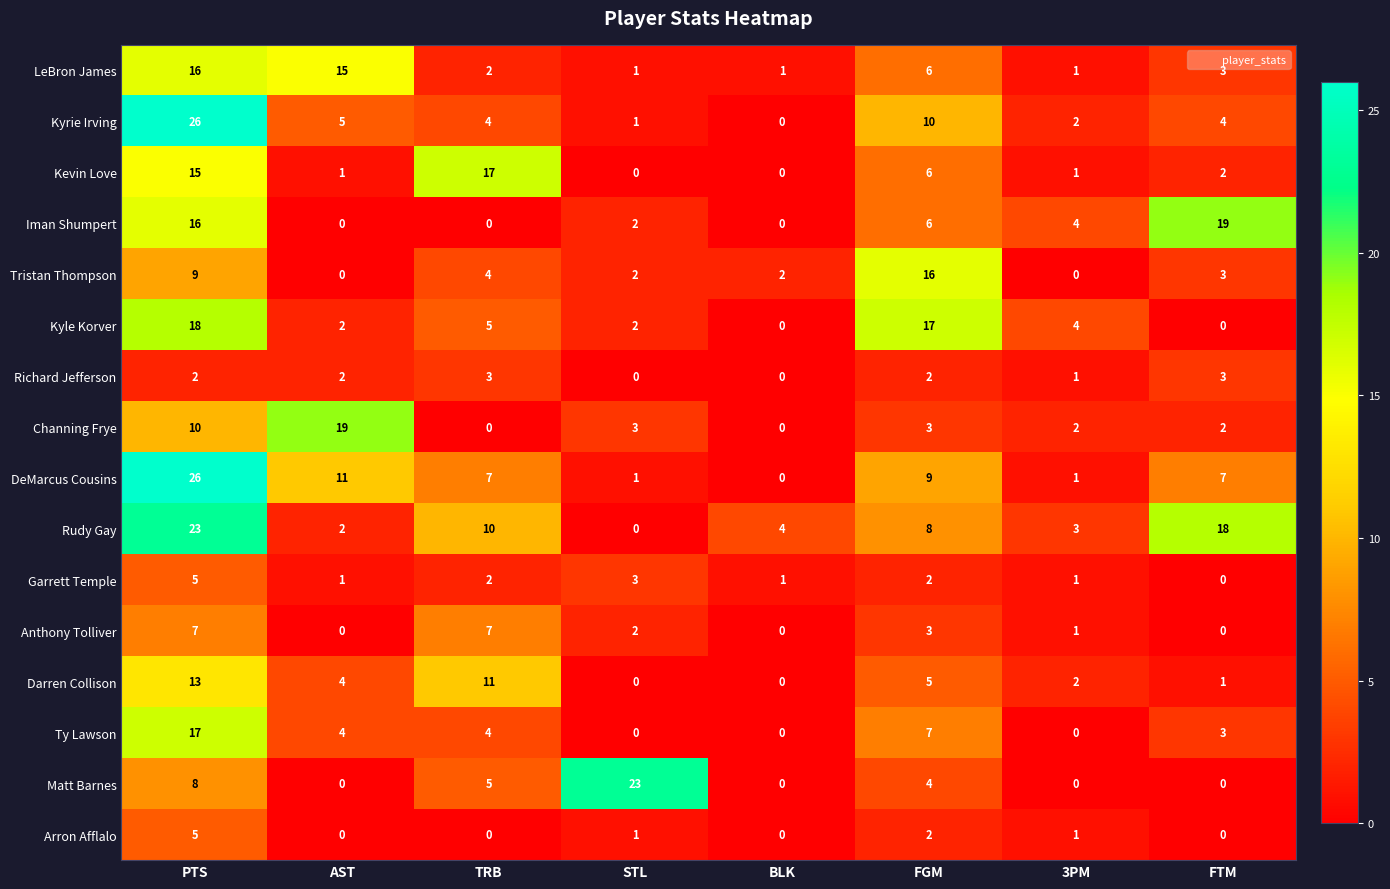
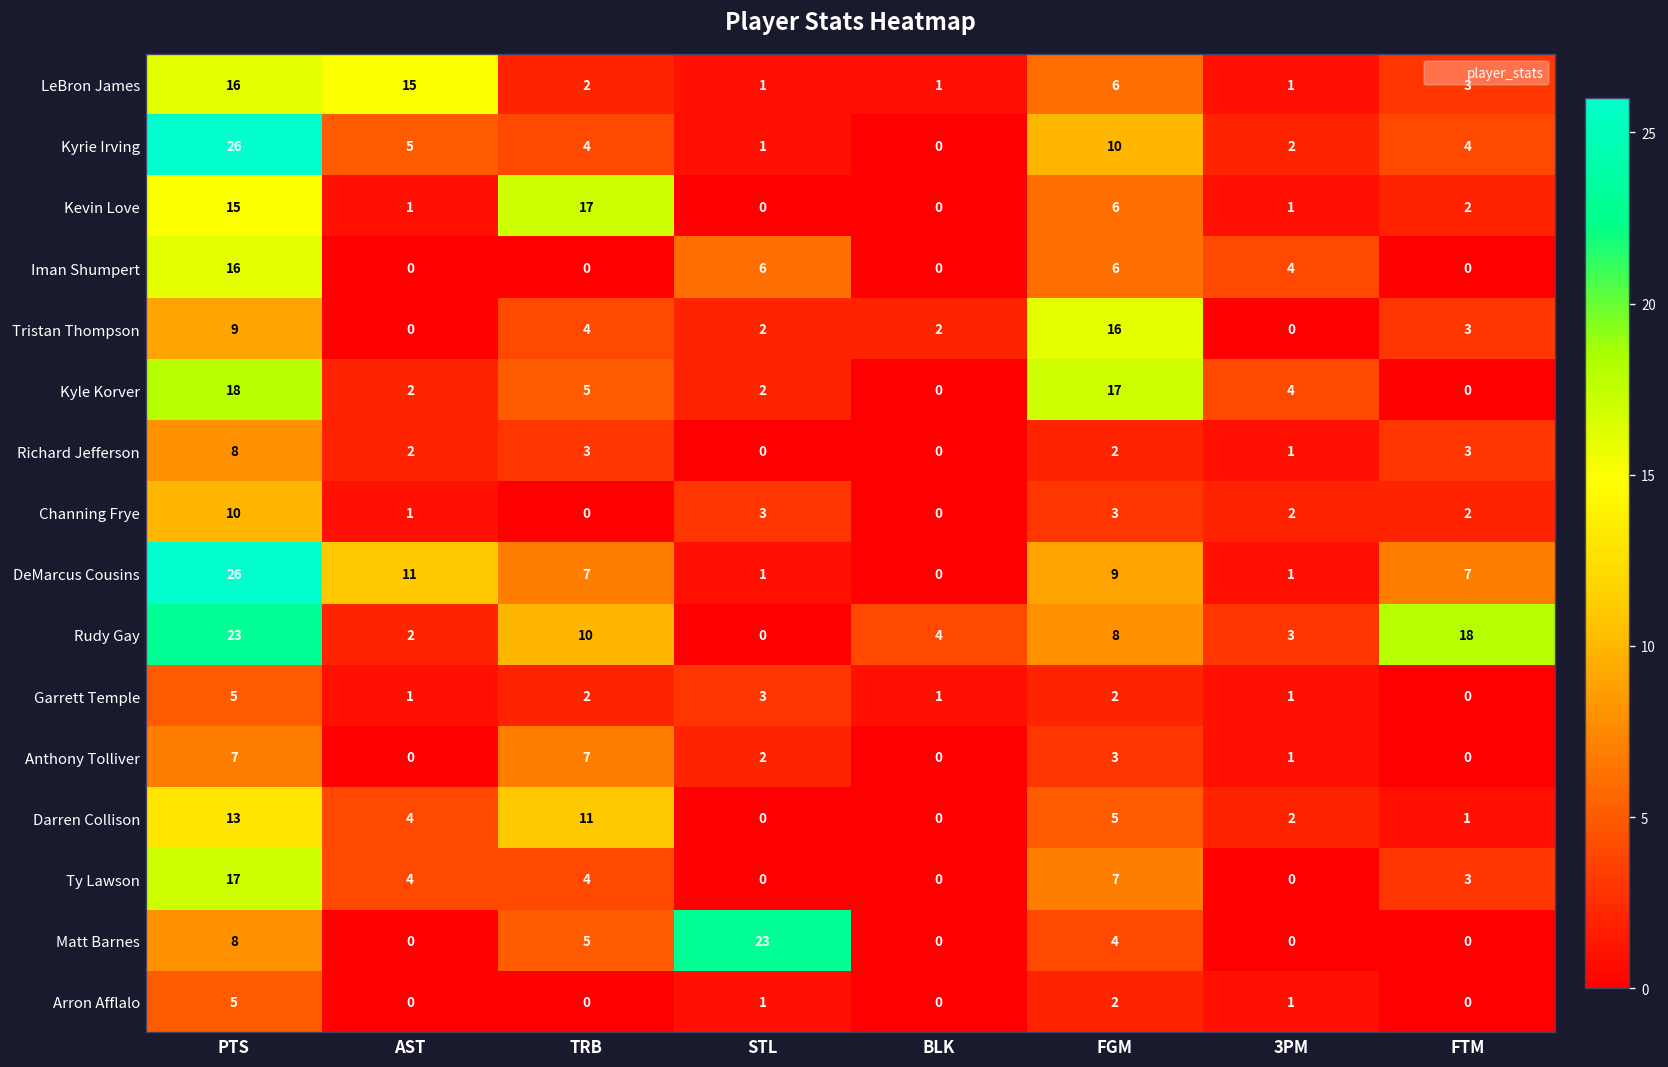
  {
    "LeBron James": {
      "PTS": 16,
      "AST": 15,
      "TRB": 2,
      "STL": 1,
      "BLK": 1,
      "FGM": 6,
      "3PM": 1
    },
    "Kyrie Irving": {
      "PTS": 26,
      "AST": 5,
      "TRB": 4,
      "STL": 1,
      "BLK": 0,
      "FGM": 10,
      "3PM": 2,
      "FTM": 4
    },
    "Kevin Love": {
      "PTS": 15,
      "AST": 1,
      "TRB": 17,
      "STL": 0,
      "BLK": 0,
      "FGM": 6,
      "3PM": 1,
      "FTM": 2
    },
    "Iman Shumpert": {
      "PTS": 16,
      "AST": 0,
      "TRB": 0,
-     "STL": 2,
+     "STL": 6,
      "BLK": 0,
      "FGM": 6,
      "3PM": 4,
-     "FTM": 19
+     "FTM": 0
    },
    "Tristan Thompson": {
      "PTS": 9,
      "AST": 0,
      "TRB": 4,
      "STL": 2,
      "BLK": 2,
      "FGM": 16,
      "3PM": 0,
      "FTM": 3
    },
    "Kyle Korver": {
      "PTS": 18,
      "AST": 2,
      "TRB": 5,
      "STL": 2,
      "BLK": 0,
      "FGM": 17,
      "3PM": 4,
      "FTM": 0
    },
    "Richard Jefferson": {
-     "PTS": 2,
+     "PTS": 8,
      "AST": 2,
      "TRB": 3,
      "STL": 0,
      "BLK": 0,
      "FGM": 2,
      "3PM": 1,
      "FTM": 3
    },
    "Channing Frye": {
      "PTS": 10,
-     "AST": 19,
+     "AST": 1,
      "TRB": 0,
      "STL": 3,
      "BLK": 0,
      "FGM": 3,
      "3PM": 2,
      "FTM": 2
    },
    "DeMarcus Cousins": {
      "PTS": 26,
      "AST": 11,
      "TRB": 7,
      "STL": 1,
      "BLK": 0,
      "FGM": 9,
      "3PM": 1,
      "FTM": 7
    },
    "Rudy Gay": {
      "PTS": 23,
      "AST": 2,
      "TRB": 10,
      "STL": 0,
      "BLK": 4,
      "FGM": 8,
      "3PM": 3,
      "FTM": 18
    },
    "Garrett Temple": {
      "PTS": 5,
      "AST": 1,
      "TRB": 2,
      "STL": 3,
      "BLK": 1,
      "FGM": 2,
      "3PM": 1,
      "FTM": 0
    },
    "Anthony Tolliver": {
      "PTS": 7,
      "AST": 0,
      "TRB": 7,
      "STL": 2,
      "BLK": 0,
      "FGM": 3,
      "3PM": 1,
      "FTM": 0
    },
    "Darren Collison": {
      "PTS": 13,
      "AST": 4,
      "TRB": 11,
      "STL": 0,
      "BLK": 0,
      "FGM": 5,
      "3PM": 2,
      "FTM": 1
    },
    "Ty Lawson": {
      "PTS": 17,
      "AST": 4,
      "TRB": 4,
      "STL": 0,
      "BLK": 0,
      "FGM": 7,
      "3PM": 0,
      "FTM": 3
    },
    "Matt Barnes": {
      "PTS": 8,
      "AST": 0,
      "TRB": 5,
      "STL": 23,
      "BLK": 0,
      "FGM": 4,
      "3PM": 0,
      "FTM": 0
    },
    "Arron Afflalo": {
      "PTS": 5,
      "AST": 0,
      "TRB": 0,
      "STL": 1,
      "BLK": 0,
      "FGM": 2,
      "3PM": 1,
      "FTM": 0
    }
  }
